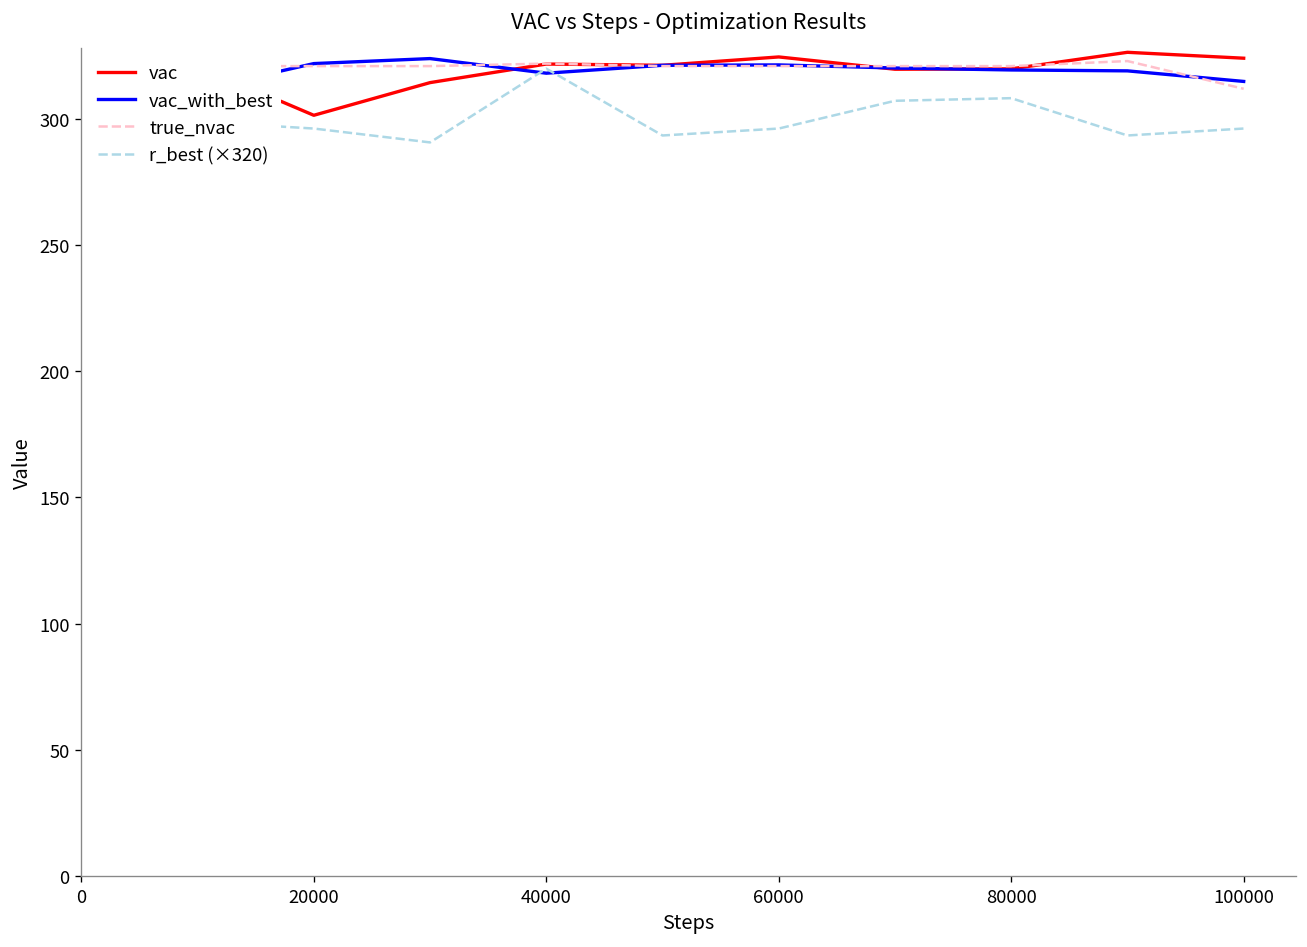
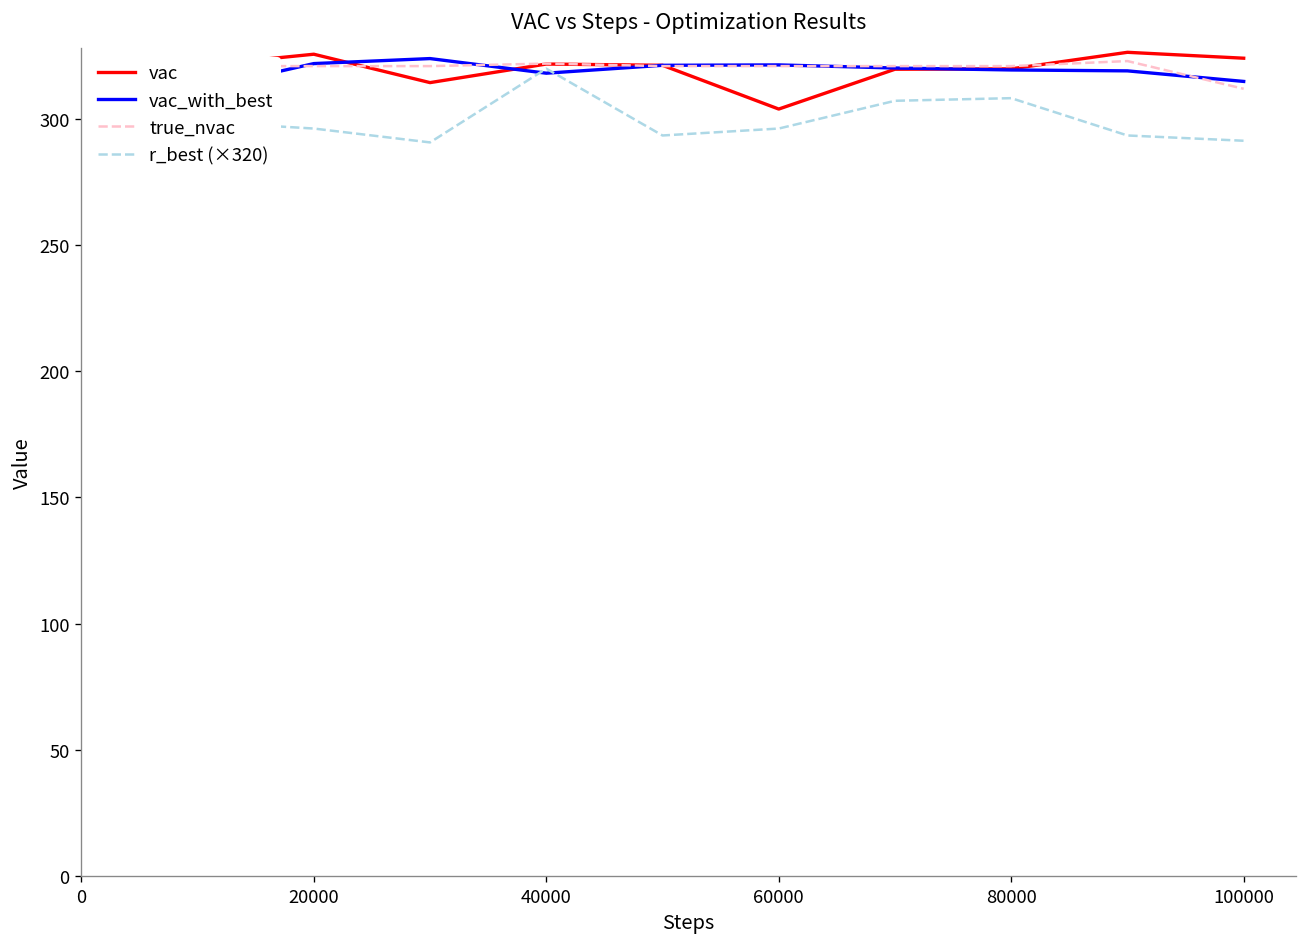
  {
    "vac": {
-     "20000": 302,
-     "60000": 325,
+     "20000": 326,
+     "60000": 304,
      "100000": 324
    },
    "vac_with_best": {
      "40000": 318,
      "100000": 315
    },
    "true_nvac": {
      "100000": 312
    },
    "r_best (×320)": {
      "20000": 296,
      "40000": 320,
      "60000": 296,
      "80000": 308,
-     "100000": 296
+     "100000": 291
    }
  }
